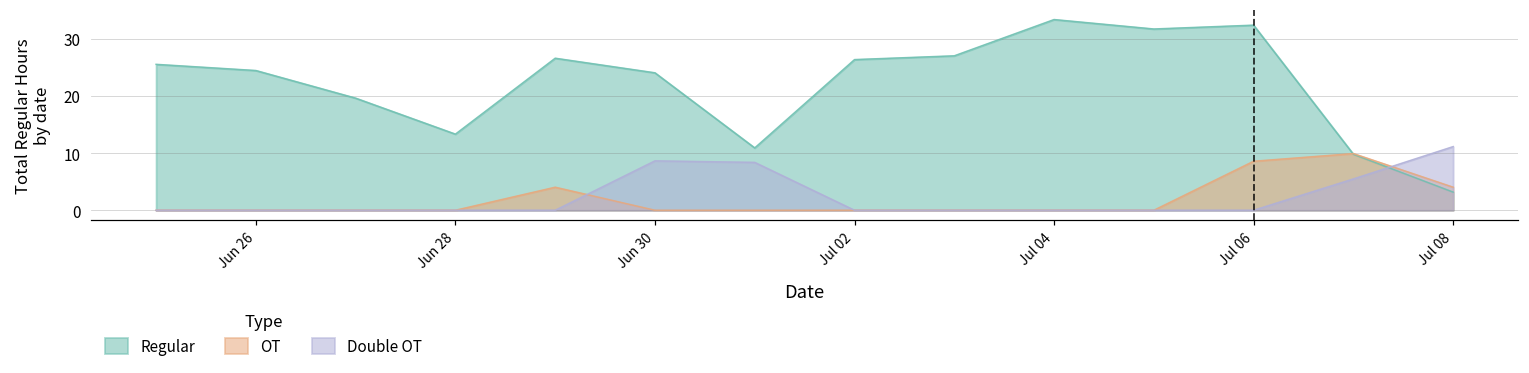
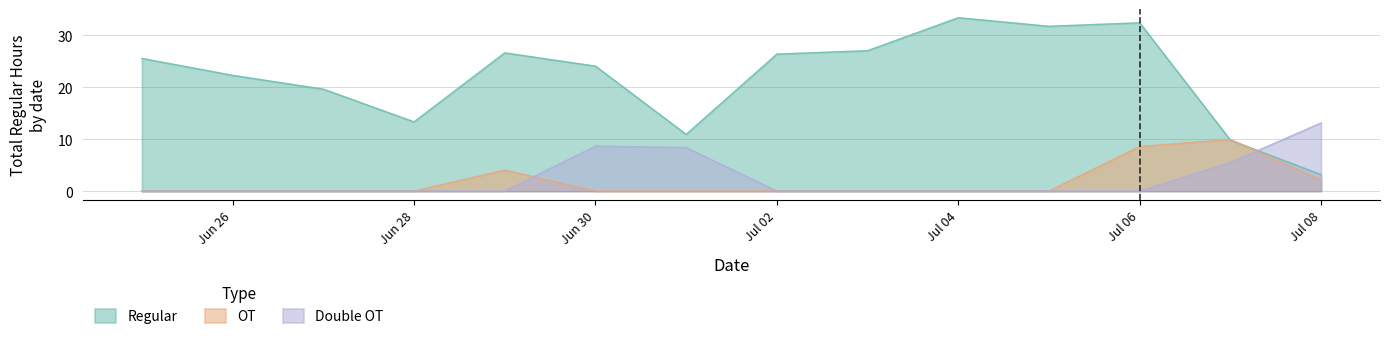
  {
    "Regular": {
-     "Jun 26": 24,
+     "Jun 26": 22,
      "Jun 28": 13,
      "Jun 30": 24,
      "Jul 02": 26,
      "Jul 04": 33,
      "Jul 06": 32,
      "Jul 08": 3
    },
    "OT": {
      "Jun 30": 0,
      "Jul 06": 9,
-     "Jul 08": 4
+     "Jul 08": 2
    },
    "Double OT": {
      "Jun 30": 9,
      "Jul 06": 0,
-     "Jul 08": 11
+     "Jul 08": 13
    }
  }
